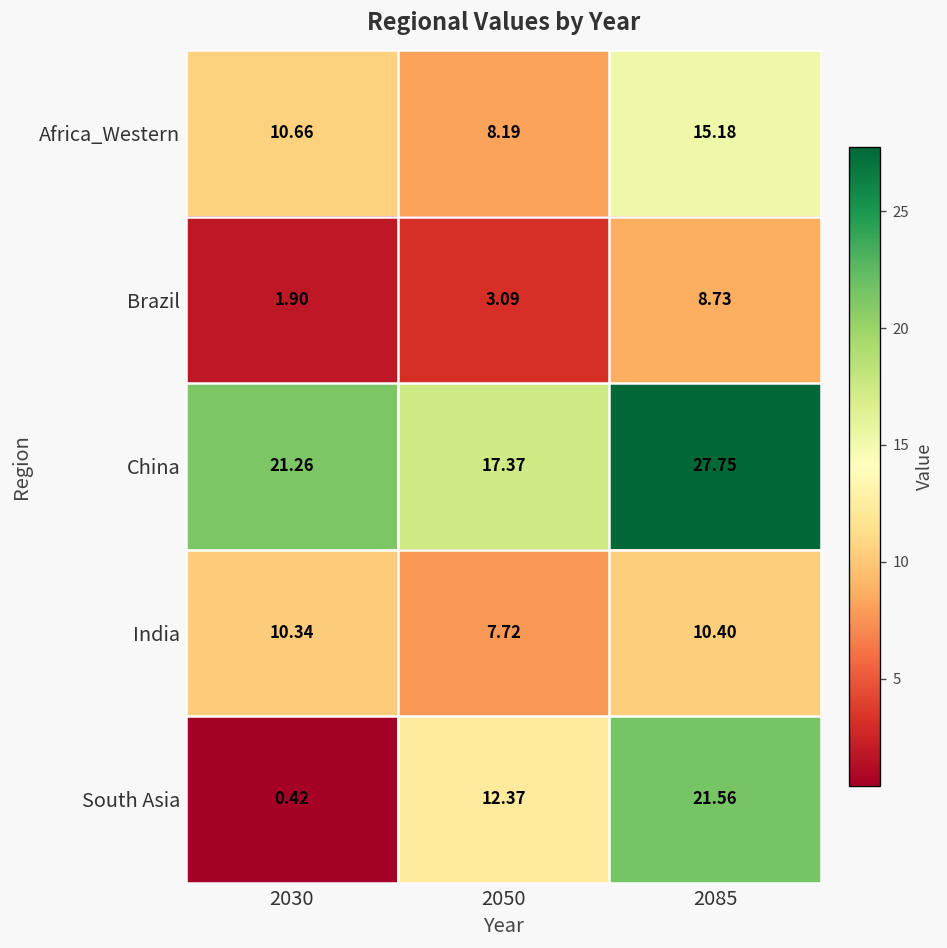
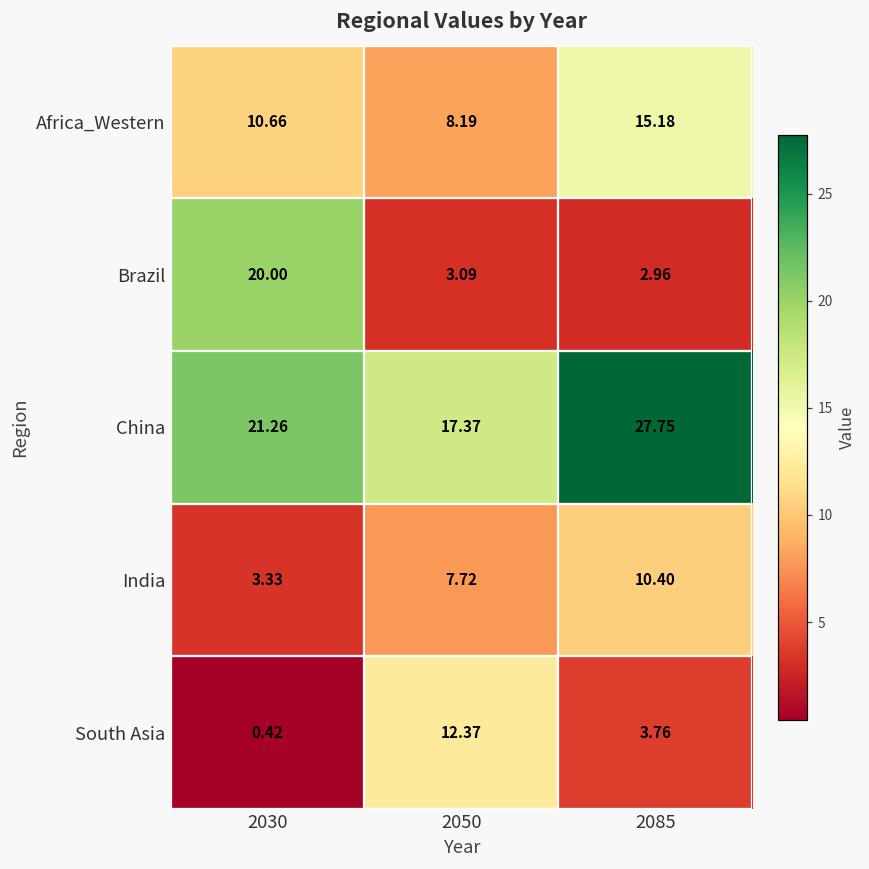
  {
    "Africa_Western": {
      "2030": 10.66,
      "2050": 8.19,
      "2085": 15.18
    },
    "Brazil": {
-     "2030": 1.90,
+     "2030": 20.00,
      "2050": 3.09,
-     "2085": 8.73
+     "2085": 2.96
    },
    "China": {
      "2030": 21.26,
      "2050": 17.37,
      "2085": 27.75
    },
    "India": {
-     "2030": 10.34,
+     "2030": 3.33,
      "2050": 7.72,
      "2085": 10.40
    },
    "South Asia": {
      "2030": 0.42,
      "2050": 12.37,
-     "2085": 21.56
+     "2085": 3.76
    }
  }
